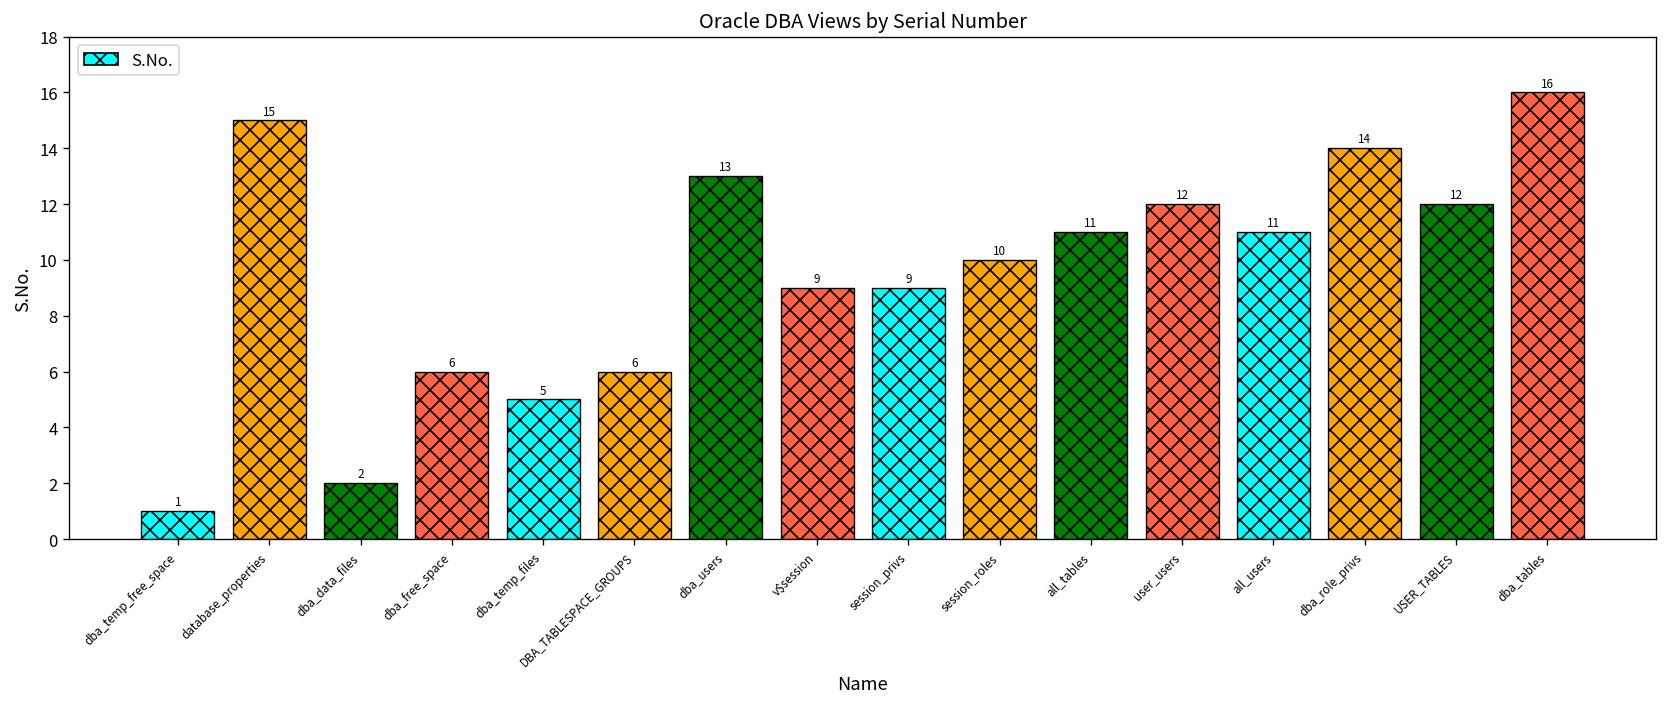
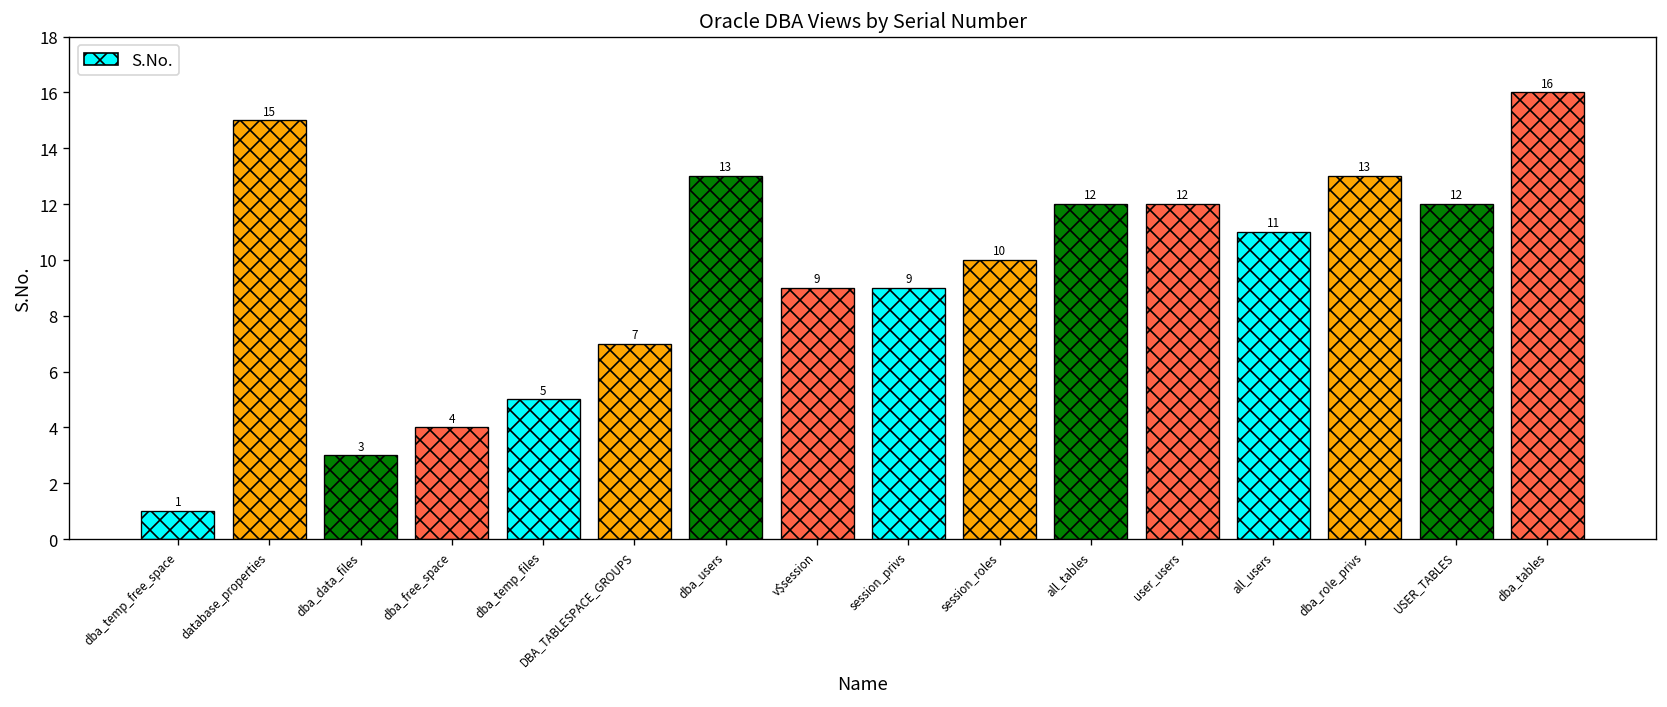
  {
    "dba_temp_free_space": 1,
    "database_properties": 15,
-   "dba_data_files": 2,
-   "dba_free_space": 6,
+   "dba_data_files": 3,
+   "dba_free_space": 4,
    "dba_temp_files": 5,
-   "DBA_TABLESPACE_GROUPS": 6,
+   "DBA_TABLESPACE_GROUPS": 7,
    "dba_users": 13,
    "v$session": 9,
    "session_privs": 9,
    "session_roles": 10,
-   "all_tables": 11,
+   "all_tables": 12,
    "user_users": 12,
    "all_users": 11,
-   "dba_role_privs": 14,
+   "dba_role_privs": 13,
    "USER_TABLES": 12,
    "dba_tables": 16
  }
